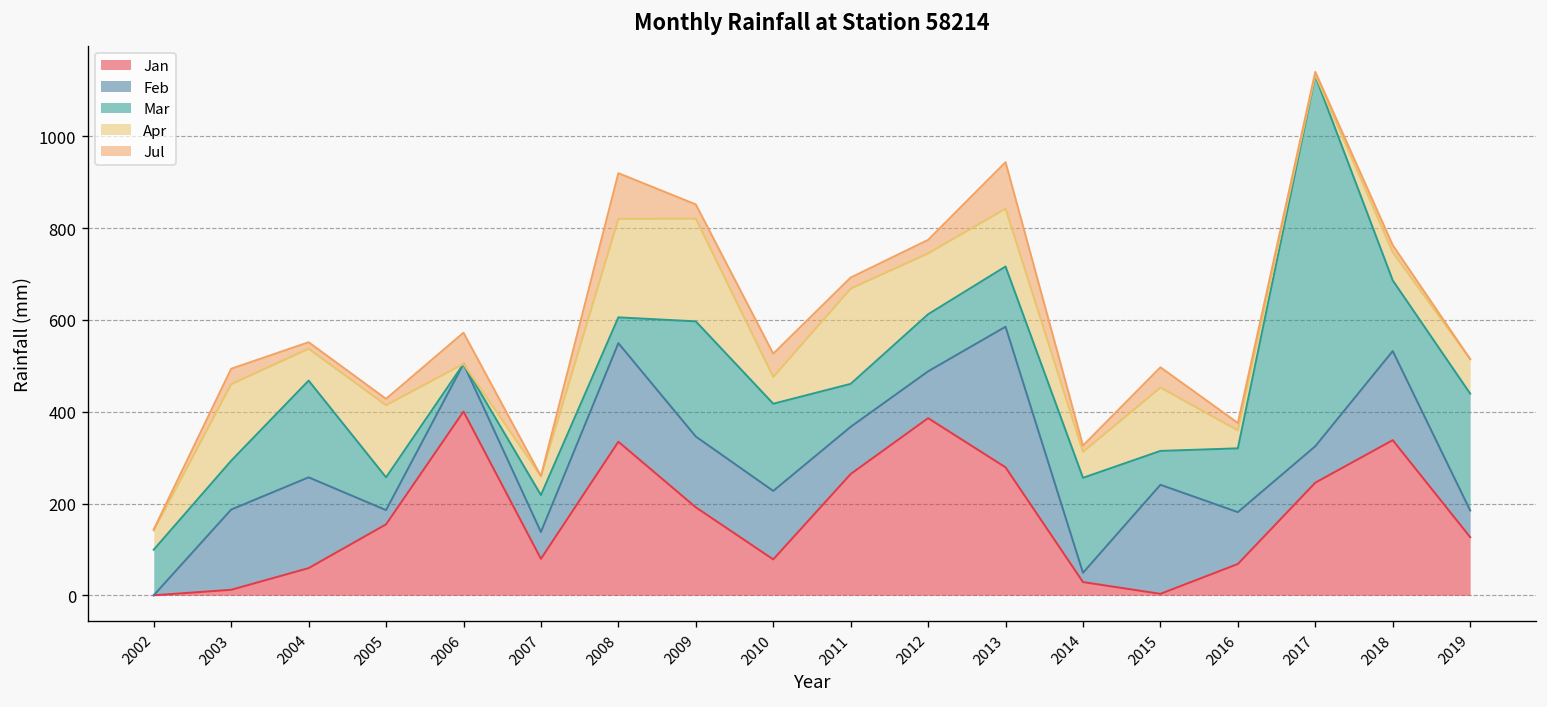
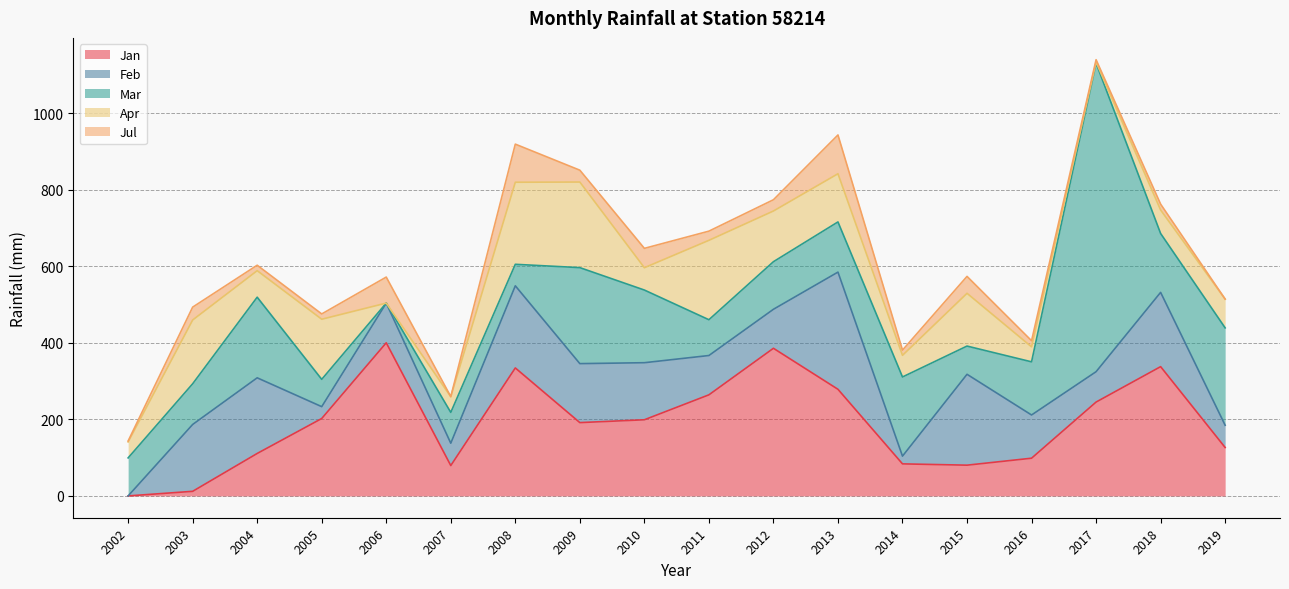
  {
    "Jan": {
      "2003": 10,
-     "2004": 60,
-     "2005": 150,
+     "2004": 110,
+     "2005": 200,
      "2006": 400,
      "2007": 80,
      "2008": 330,
      "2009": 190,
-     "2010": 80,
+     "2010": 200,
      "2011": 260,
      "2012": 390,
      "2013": 280,
-     "2014": 30,
-     "2015": 0,
-     "2016": 70,
+     "2014": 80,
+     "2015": 80,
+     "2016": 100,
      "2017": 250,
      "2018": 340,
      "2019": 130
    }
  }
